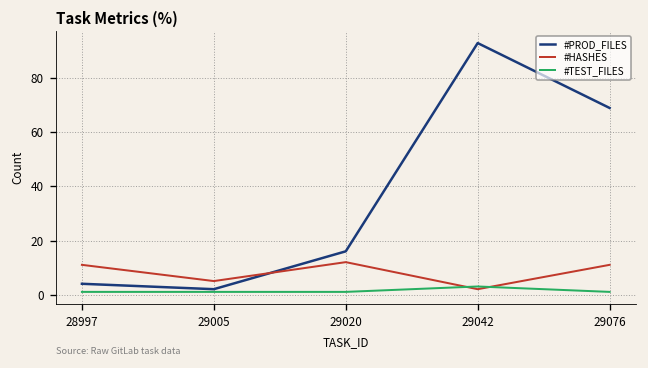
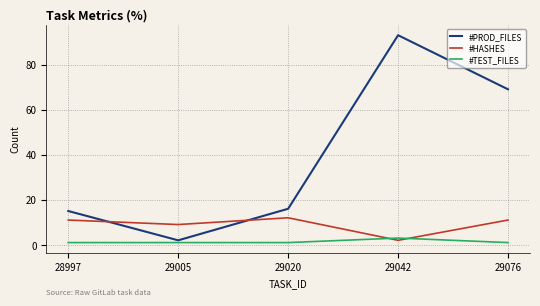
  {
    "#PROD_FILES": {
-     "28997": 4,
+     "28997": 15,
      "29020": 16,
      "29042": 93,
      "29076": 69
    },
    "#HASHES": {
      "28997": 11,
-     "29005": 5,
+     "29005": 9,
      "29020": 12,
      "29076": 11
    },
    "#TEST_FILES": {
      "28997": 1,
      "29020": 1,
      "29076": 1
    }
  }
